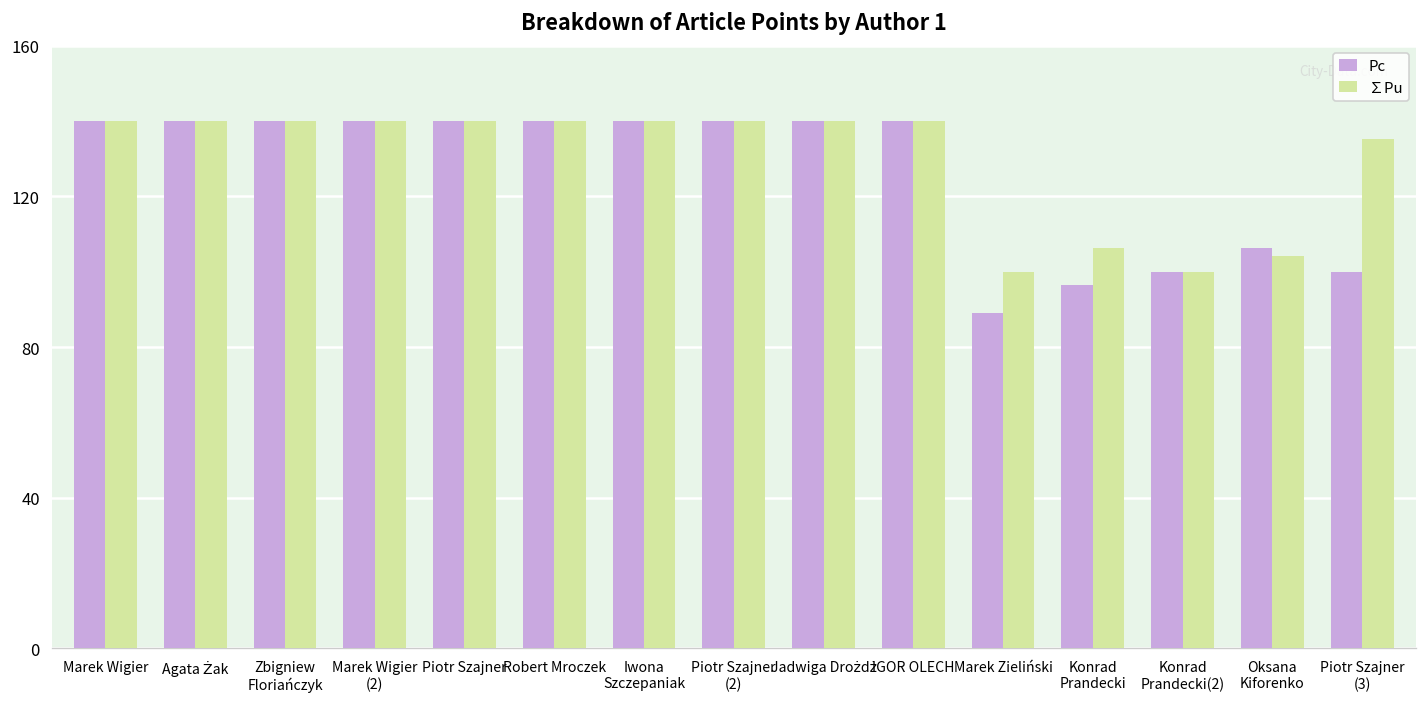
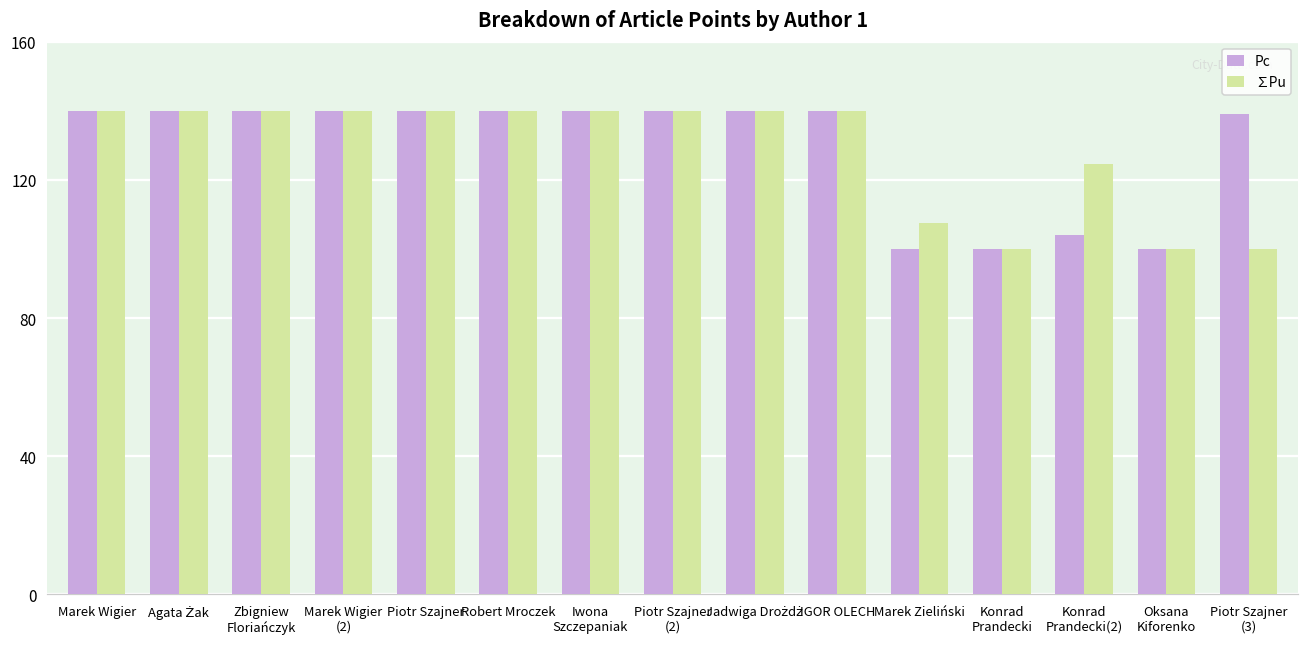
  {
    "Pc": {
      "Marek Wigier": 140,
      "Agata Żak": 140,
      "Zbigniew Floriańczyk": 140,
      "Marek Wigier (2)": 140,
      "Piotr Szajner": 140,
      "Robert Mroczek": 140,
      "Iwona Szczepaniak": 140,
      "Piotr Szajner (2)": 140,
      "Jadwiga Drożdż": 140,
      "IGOR OLECH": 140,
-     "Marek Zieliński": 89,
-     "Konrad Prandecki": 96,
-     "Konrad Prandecki(2)": 100,
-     "Oksana Kiforenko": 106,
-     "Piotr Szajner (3)": 100
+     "Marek Zieliński": 100,
+     "Konrad Prandecki": 100,
+     "Konrad Prandecki(2)": 104,
+     "Oksana Kiforenko": 100,
+     "Piotr Szajner (3)": 139
    },
    "∑Pu": {
      "Marek Wigier": 140,
      "Agata Żak": 140,
      "Zbigniew Floriańczyk": 140,
      "Marek Wigier (2)": 140,
      "Piotr Szajner": 140,
      "Robert Mroczek": 140,
      "Iwona Szczepaniak": 140,
      "Piotr Szajner (2)": 140,
      "Jadwiga Drożdż": 140,
      "IGOR OLECH": 140,
-     "Marek Zieliński": 100,
-     "Konrad Prandecki": 106,
-     "Konrad Prandecki(2)": 100,
-     "Oksana Kiforenko": 104,
-     "Piotr Szajner (3)": 135
+     "Marek Zieliński": 108,
+     "Konrad Prandecki": 100,
+     "Konrad Prandecki(2)": 125,
+     "Oksana Kiforenko": 100,
+     "Piotr Szajner (3)": 100
    }
  }
